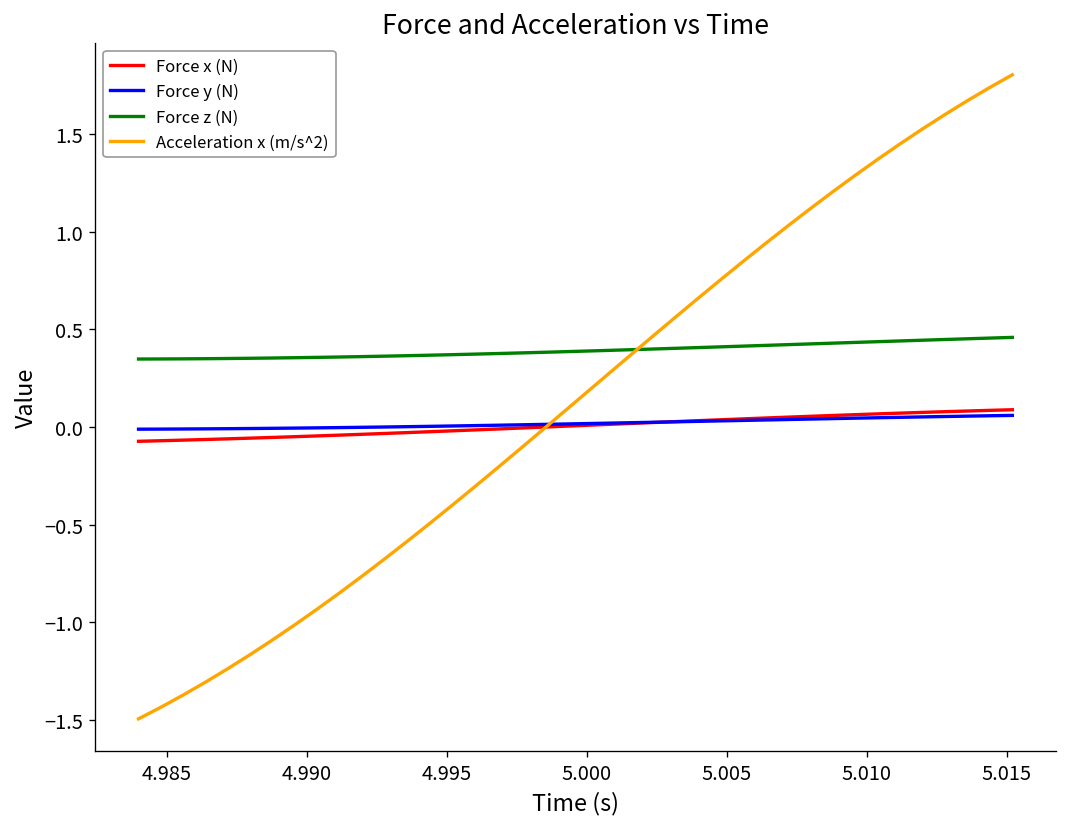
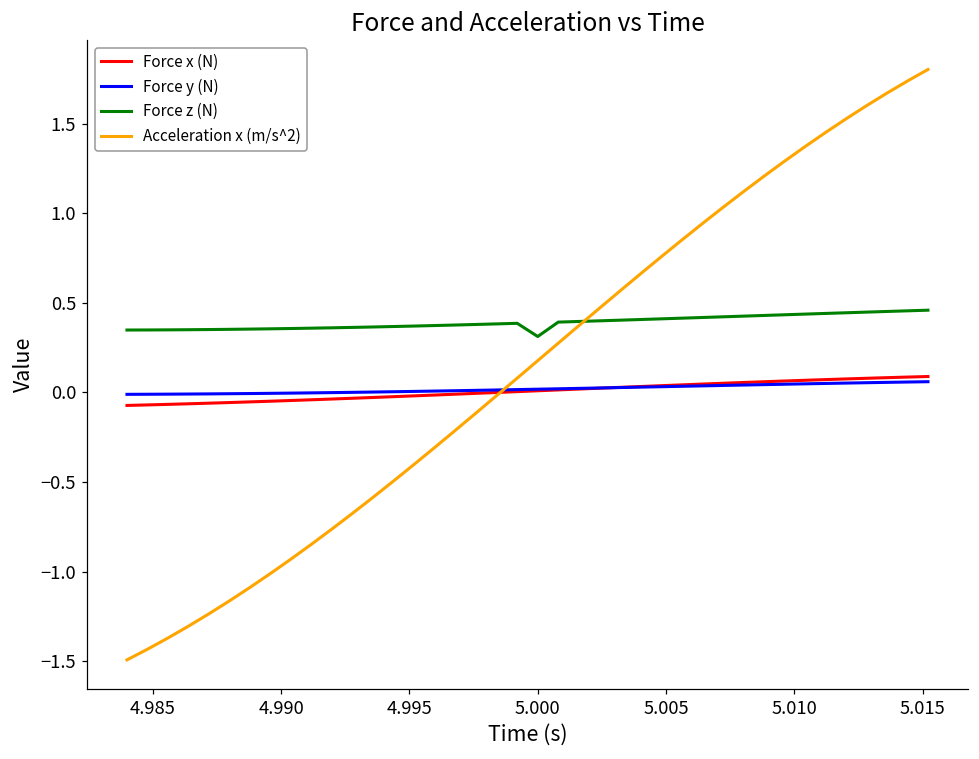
  {
    "Force z (N)": {
-     "5.000": 0.39
+     "5.000": 0.31
    },
    "Acceleration x (m/s^2)": {
      "5.000": 0.18
    }
  }
